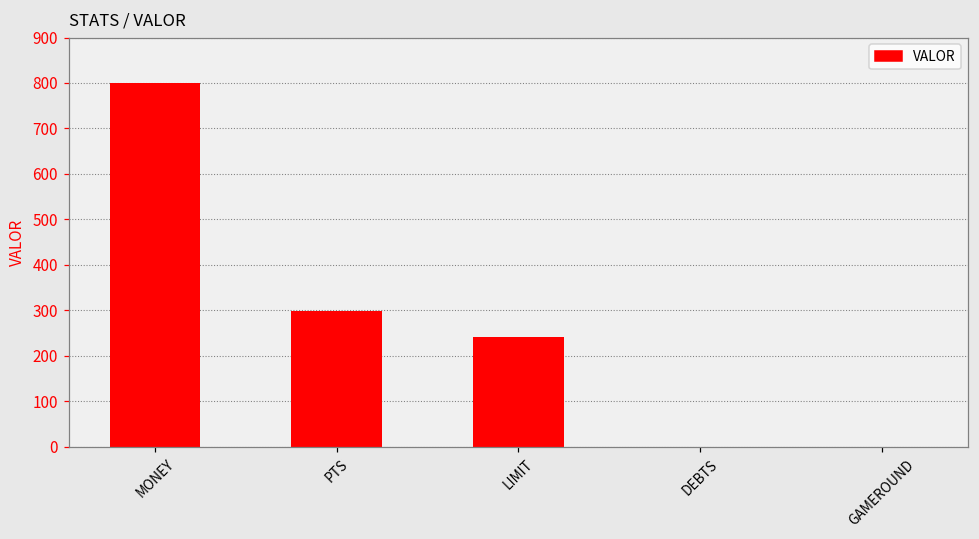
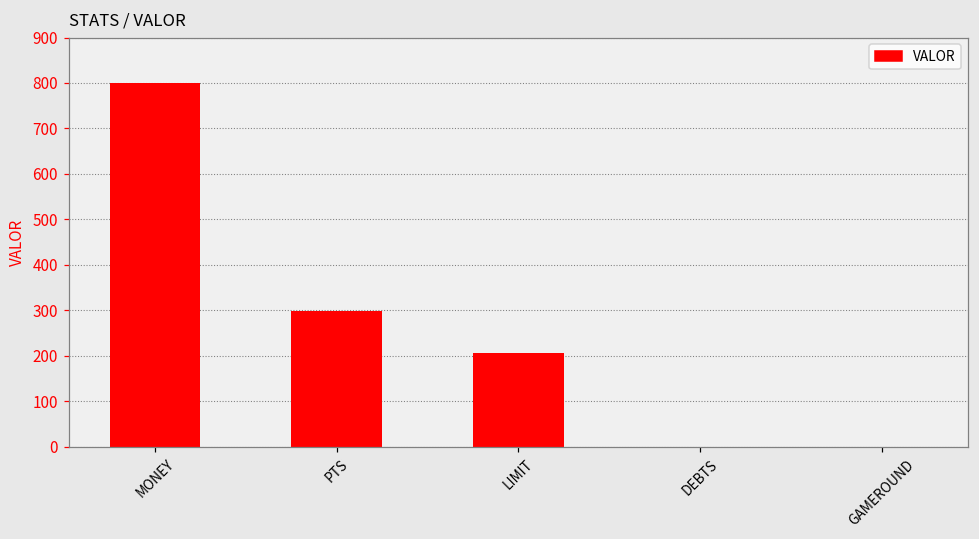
  {
    "MONEY": 800,
    "PTS": 300,
-   "LIMIT": 240,
+   "LIMIT": 210,
    "DEBTS": 0,
    "GAMEROUND": 0
  }
